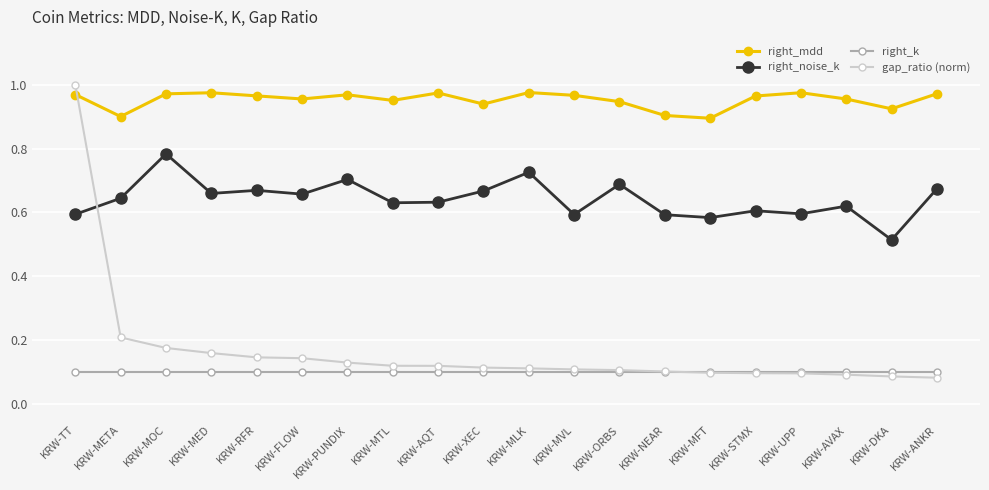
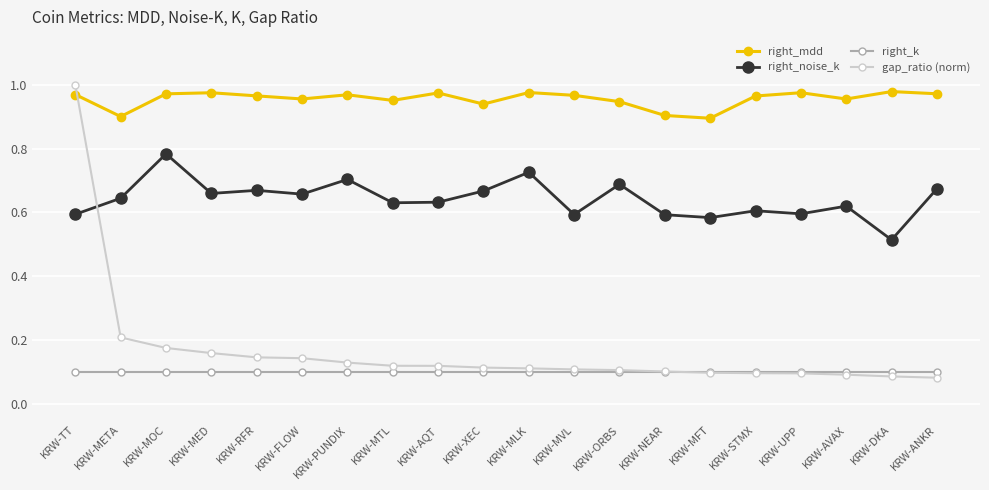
  {
    "right_mdd": {
      "KRW-TT": 0.97,
      "KRW-META": 0.90,
      "KRW-MOC": 0.97,
      "KRW-MED": 0.97,
      "KRW-RFR": 0.97,
      "KRW-FLOW": 0.96,
      "KRW-PUNDIX": 0.97,
      "KRW-MTL": 0.95,
      "KRW-AQT": 0.97,
      "KRW-XEC": 0.94,
      "KRW-MLK": 0.98,
      "KRW-MVL": 0.97,
      "KRW-ORBS": 0.95,
      "KRW-NEAR": 0.90,
      "KRW-MFT": 0.90,
      "KRW-STMX": 0.96,
      "KRW-UPP": 0.98,
      "KRW-AVAX": 0.96,
-     "KRW-DKA": 0.92,
+     "KRW-DKA": 0.98,
      "KRW-ANKR": 0.97
    },
    "right_noise_k": {
      "KRW-TT": 0.59,
      "KRW-META": 0.64,
      "KRW-MOC": 0.78,
      "KRW-MED": 0.66,
      "KRW-RFR": 0.67,
      "KRW-FLOW": 0.66,
      "KRW-PUNDIX": 0.70,
      "KRW-MTL": 0.63,
      "KRW-AQT": 0.63,
      "KRW-XEC": 0.67,
      "KRW-MLK": 0.73,
      "KRW-MVL": 0.59,
      "KRW-ORBS": 0.69,
      "KRW-NEAR": 0.59,
      "KRW-MFT": 0.58,
      "KRW-STMX": 0.61,
      "KRW-UPP": 0.60,
      "KRW-AVAX": 0.62,
      "KRW-DKA": 0.51,
      "KRW-ANKR": 0.67
    }
  }
